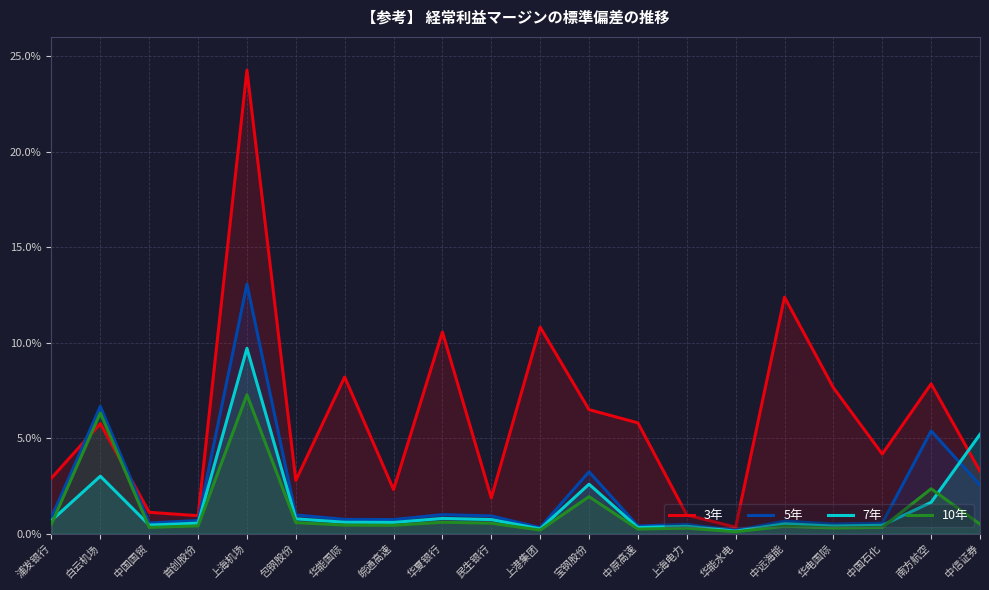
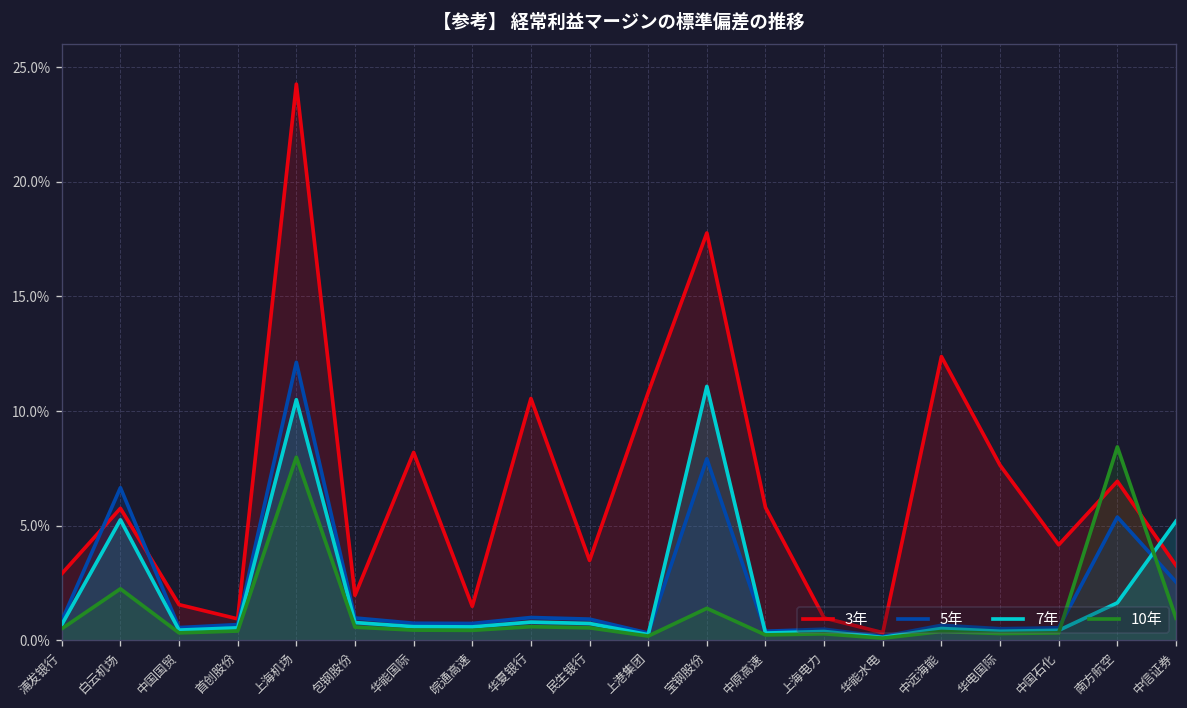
  {
    "3年": {
      "浦发银行": "2.9%",
      "白云机场": "5.8%",
-     "中国国贸": "1.1%",
+     "中国国贸": "1.6%",
      "首创股份": "0.9%",
      "上海机场": "24.3%",
-     "包钢股份": "2.8%",
+     "包钢股份": "2.0%",
      "华能国际": "8.2%",
-     "皖通高速": "2.3%",
+     "皖通高速": "1.5%",
      "华夏银行": "10.5%",
-     "民生银行": "1.9%",
+     "民生银行": "3.5%",
      "上港集团": "10.8%",
-     "宝钢股份": "6.5%",
+     "宝钢股份": "17.8%",
      "中原高速": "5.8%",
      "中远海能": "12.4%",
      "华电国际": "7.6%",
      "中国石化": "4.2%",
-     "南方航空": "7.8%",
+     "南方航空": "6.9%",
      "中信证券": "3.3%"
    },
    "5年": {
      "浦发银行": "0.9%",
      "白云机场": "6.7%",
      "首创股份": "0.7%",
-     "上海机场": "13.1%",
+     "上海机场": "12.1%",
      "包钢股份": "1.0%",
      "华能国际": "0.8%",
      "皖通高速": "0.7%",
      "华夏银行": "1.0%",
      "民生银行": "0.9%",
-     "宝钢股份": "3.2%",
+     "宝钢股份": "7.9%",
      "南方航空": "5.4%",
      "中信证券": "2.6%"
    },
    "7年": {
      "浦发银行": "0.7%",
-     "白云机场": "3.0%",
+     "白云机场": "5.3%",
      "首创股份": "0.5%",
-     "上海机场": "9.7%",
+     "上海机场": "10.5%",
      "包钢股份": "0.8%",
      "华能国际": "0.6%",
      "皖通高速": "0.6%",
      "华夏银行": "0.8%",
      "民生银行": "0.7%",
-     "宝钢股份": "2.6%",
+     "宝钢股份": "11.1%",
      "南方航空": "1.6%",
      "中信证券": "5.2%"
    },
    "10年": {
      "浦发银行": "0.5%",
-     "白云机场": "6.3%",
+     "白云机场": "2.3%",
      "首创股份": "0.4%",
-     "上海机场": "7.3%",
+     "上海机场": "8.0%",
      "包钢股份": "0.6%",
      "华能国际": "0.4%",
      "皖通高速": "0.4%",
      "华夏银行": "0.6%",
      "民生银行": "0.5%",
-     "宝钢股份": "1.9%",
-     "南方航空": "2.4%",
-     "中信证券": "0.5%"
+     "宝钢股份": "1.4%",
+     "南方航空": "8.4%",
+     "中信证券": "1.0%"
    }
  }
